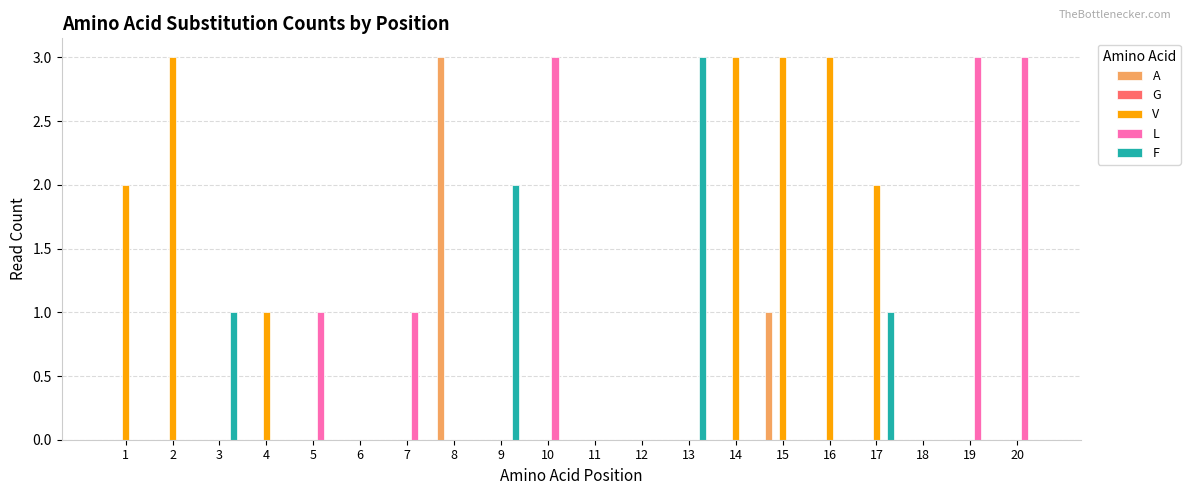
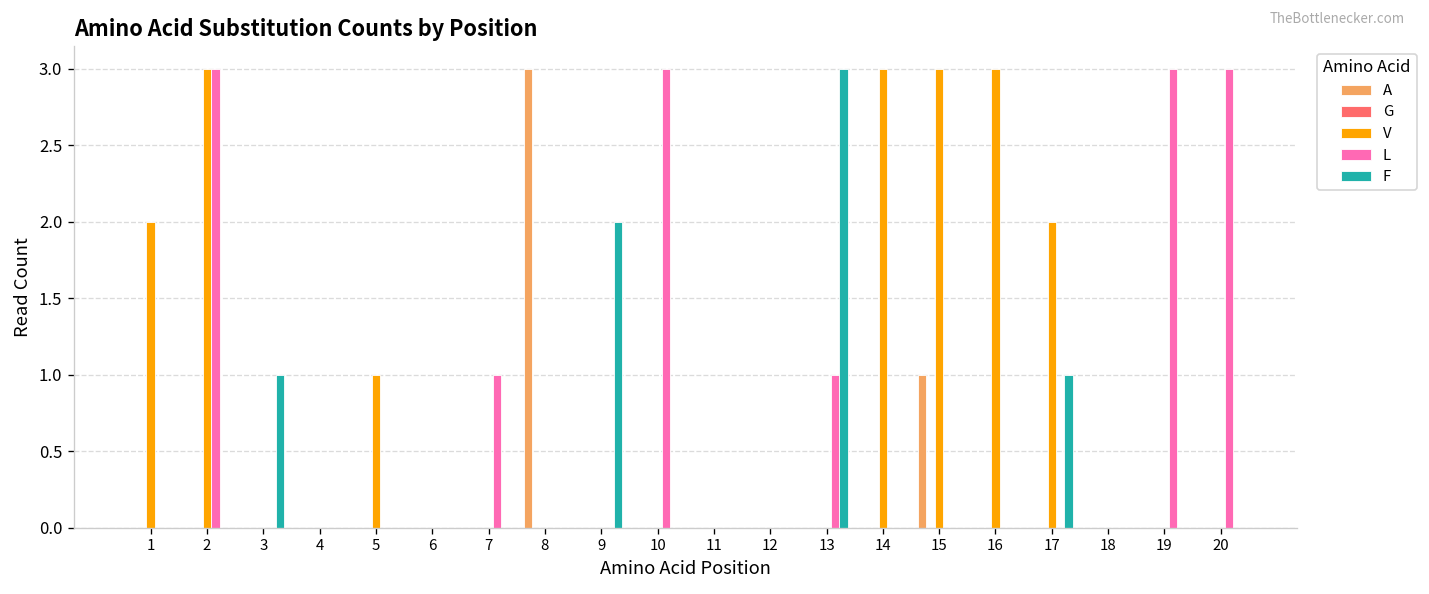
  {
    "V": {
      "1": 2,
      "2": 3,
      "3": 0,
-     "4": 1,
-     "5": 0,
+     "4": 0,
+     "5": 1,
      "6": 0,
      "7": 0,
      "8": 0,
      "9": 0,
      "10": 0,
      "11": 0,
      "12": 0,
      "13": 0,
      "14": 3,
      "15": 3,
      "16": 3,
      "17": 2,
      "18": 0,
      "19": 0,
      "20": 0
    },
    "L": {
      "1": 0,
-     "2": 0,
+     "2": 3,
      "3": 0,
      "4": 0,
-     "5": 1,
+     "5": 0,
      "6": 0,
      "7": 1,
      "8": 0,
      "9": 0,
      "10": 3,
      "11": 0,
      "12": 0,
-     "13": 0,
+     "13": 1,
      "14": 0,
      "15": 0,
      "16": 0,
      "17": 0,
      "18": 0,
      "19": 3,
      "20": 3
    },
    "F": {
      "1": 0,
      "2": 0,
      "3": 1,
      "4": 0,
      "5": 0,
      "6": 0,
      "7": 0,
      "8": 0,
      "9": 2,
      "10": 0,
      "11": 0,
      "12": 0,
      "13": 3,
      "14": 0,
      "15": 0,
      "16": 0,
      "17": 1,
      "18": 0,
      "19": 0,
      "20": 0
    }
  }
